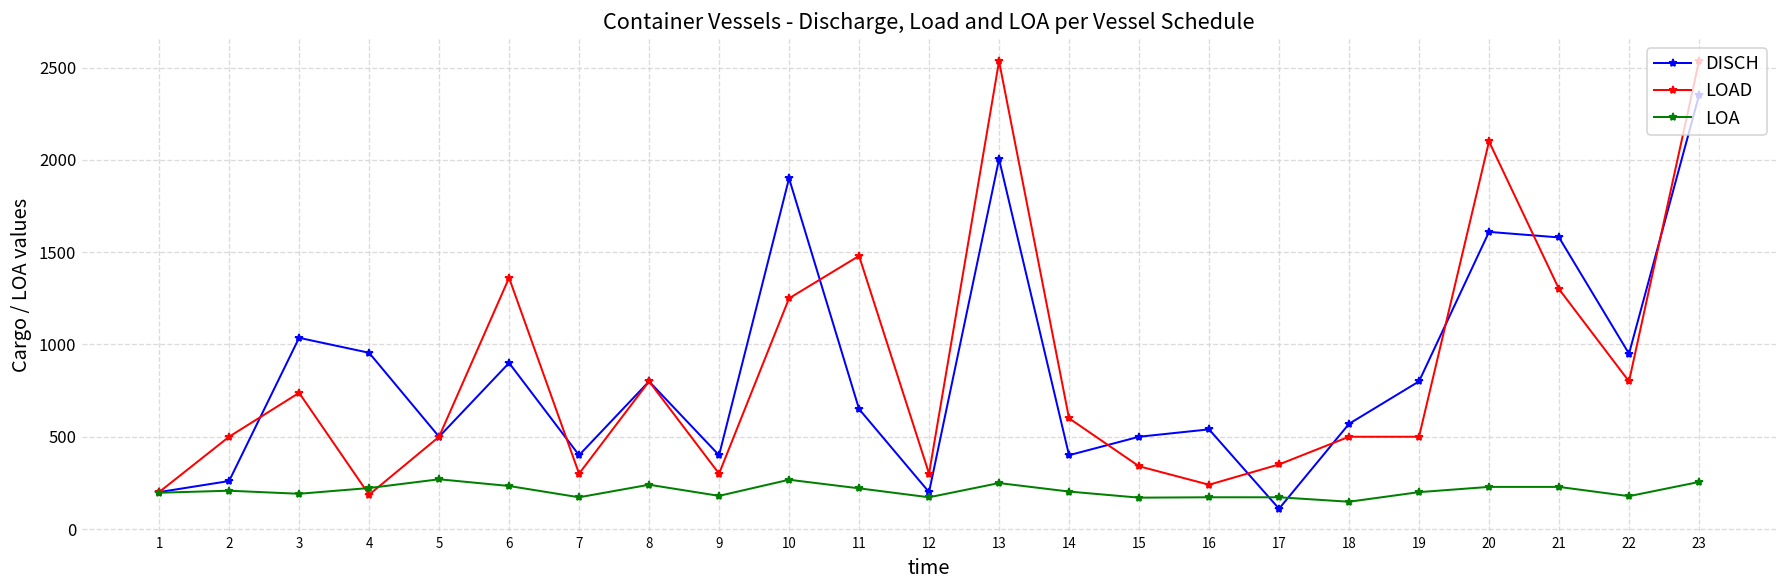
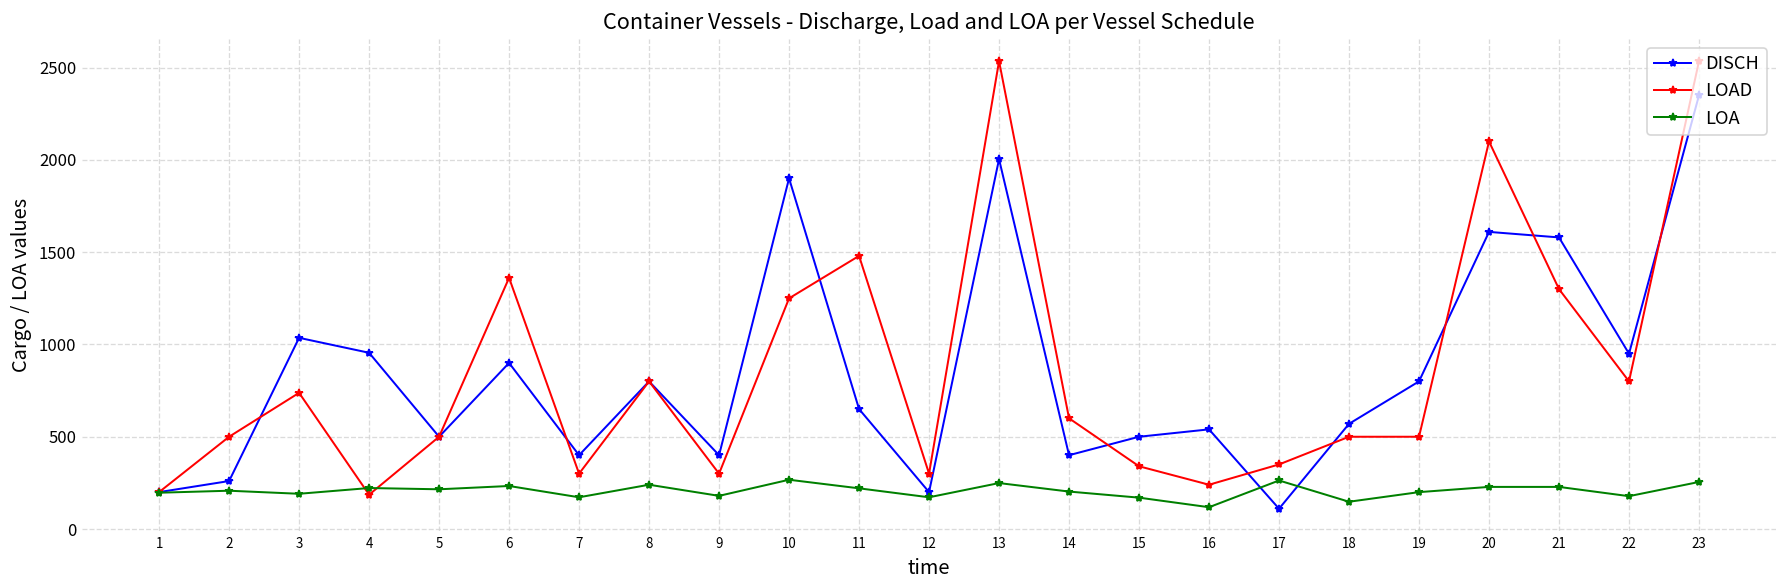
  {
    "DISCH": {
      "2": 260,
      "3": 1040,
      "4": 960,
      "6": 900,
      "7": 400,
      "9": 400,
      "10": 1900,
      "11": 650,
      "12": 200,
      "13": 2000,
      "14": 400,
      "15": 500,
      "16": 540,
      "17": 110,
      "18": 570,
      "19": 800,
      "20": 1610,
      "21": 1580,
      "22": 950
    },
    "LOAD": {
      "2": 500,
      "3": 740,
      "4": 190,
      "6": 1360,
      "7": 300,
      "9": 300,
      "10": 1250,
      "11": 1480,
      "12": 300,
      "13": 2540,
      "14": 600,
      "15": 340,
      "16": 240,
      "17": 350,
      "18": 500,
      "19": 500,
      "20": 2100,
      "21": 1300,
      "22": 800
    },
    "LOA": {
      "2": 210,
      "3": 190,
      "4": 220,
-     "5": 270,
+     "5": 220,
      "6": 230,
      "7": 170,
      "8": 240,
      "9": 180,
      "10": 270,
      "11": 220,
      "12": 170,
      "13": 250,
      "14": 200,
      "15": 170,
-     "16": 170,
-     "17": 170,
+     "16": 120,
+     "17": 260,
      "18": 150,
      "19": 200,
      "20": 230,
      "21": 230,
      "22": 180,
      "23": 260
    }
  }
